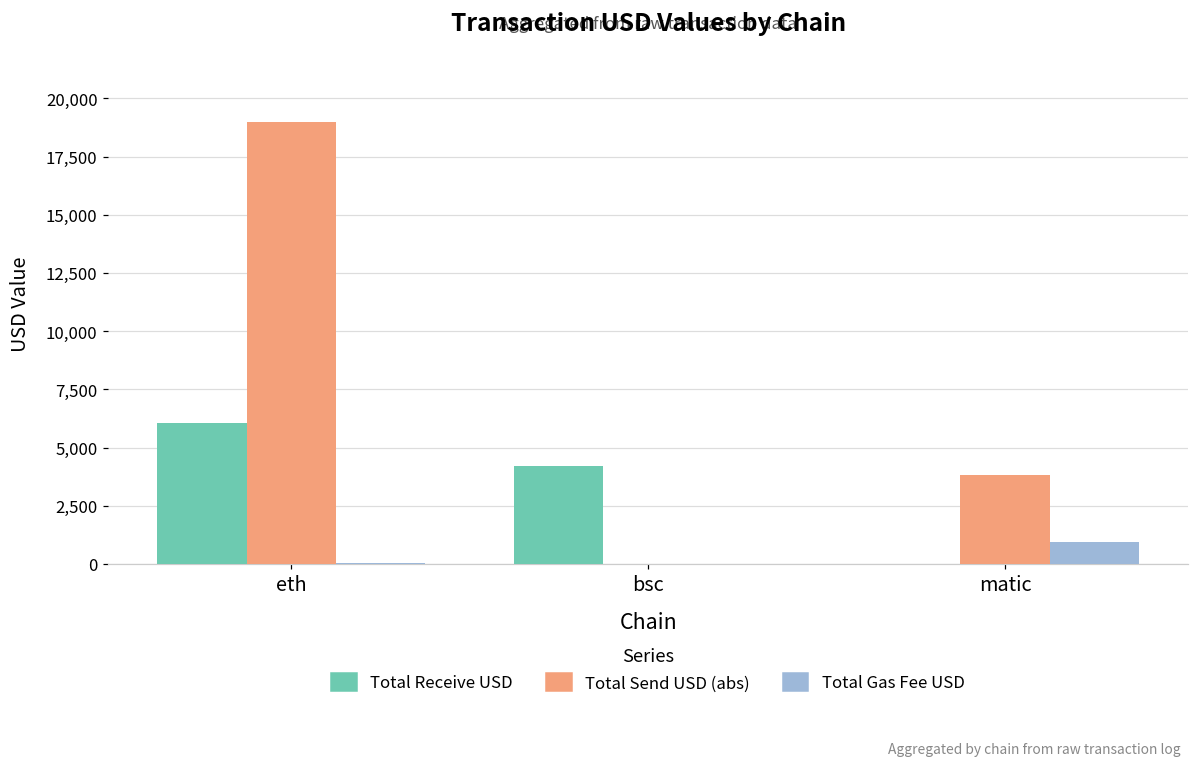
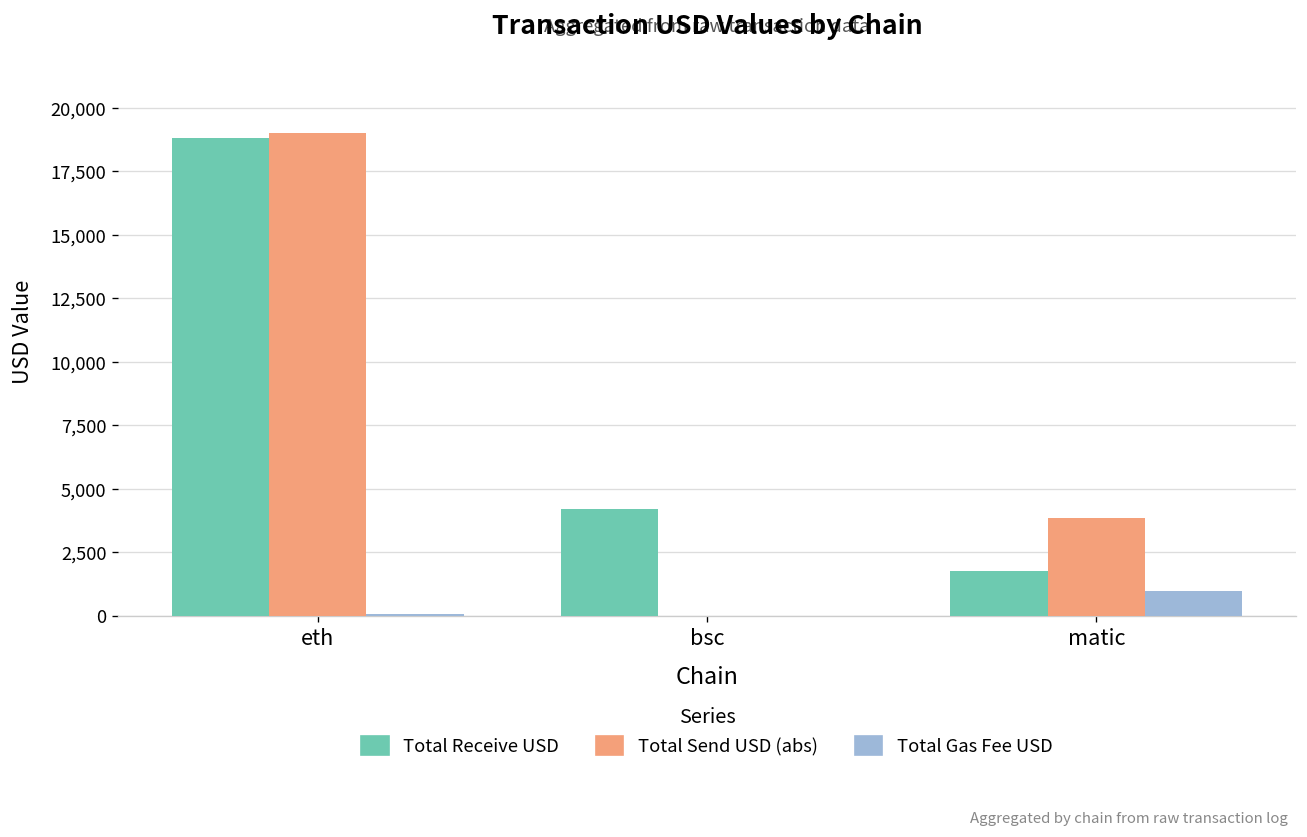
  {
    "Total Receive USD": {
-     "eth": "6,000",
+     "eth": "18,800",
      "bsc": "4,200",
-     "matic": "0"
+     "matic": "1,700"
    },
    "Total Send USD (abs)": {
      "eth": "19,000",
      "matic": "3,800"
    },
    "Total Gas Fee USD": {
      "matic": "1,000"
    }
  }
